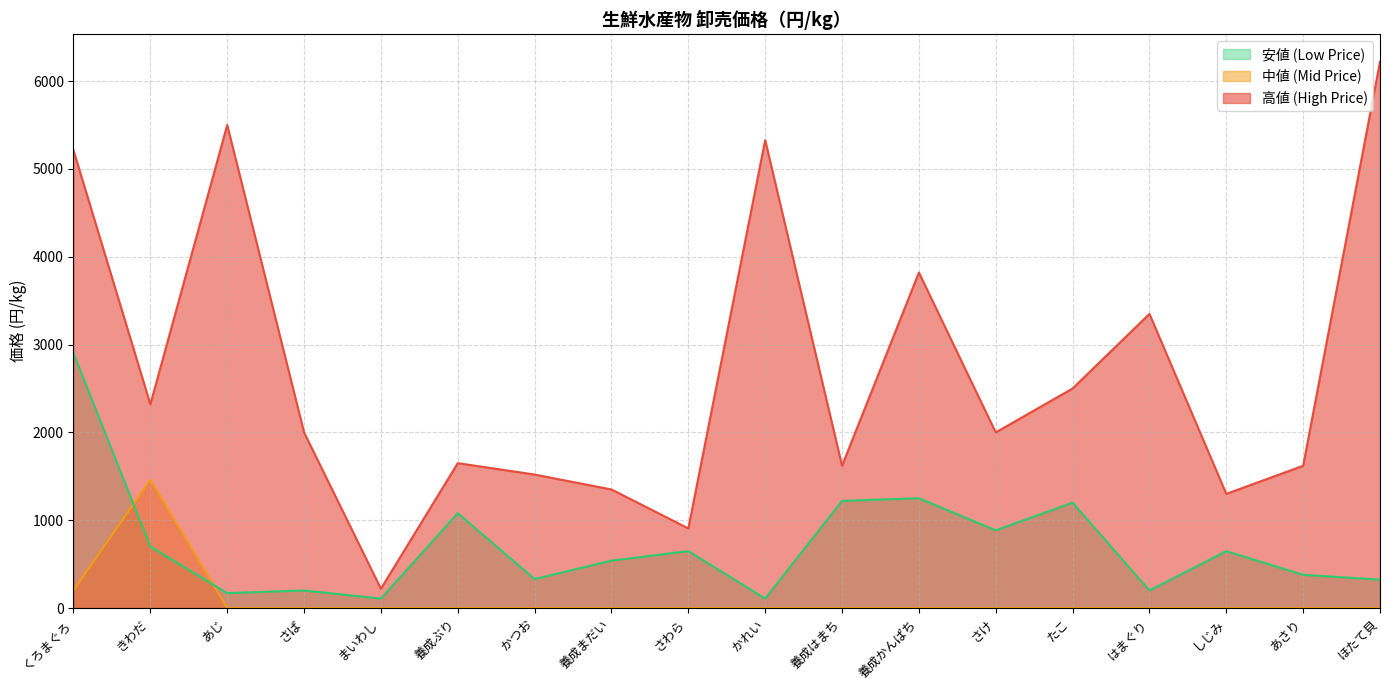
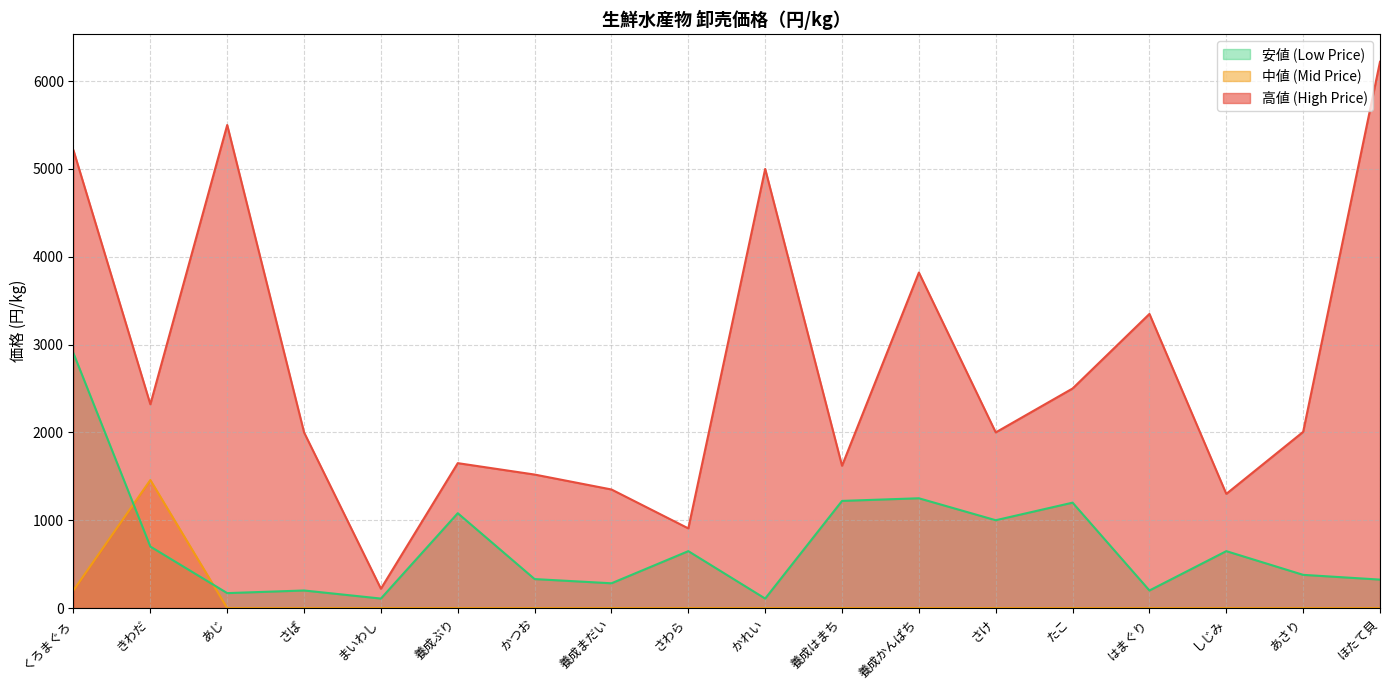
  {
    "安値 (Low Price)": {
      "くろまぐろ": 2900,
      "きわだ": 700,
      "あじ": 200,
      "さば": 200,
      "まいわし": 100,
      "養成ぶり": 1100,
      "かつお": 300,
-     "養成まだい": 500,
+     "養成まだい": 300,
      "さわら": 600,
      "かれい": 100,
      "養成はまち": 1200,
      "養成かんぱち": 1300,
-     "さけ": 900,
+     "さけ": 1000,
      "たこ": 1200,
      "はまぐり": 200,
      "しじみ": 600,
      "あさり": 400,
      "ほたて貝": 300
    },
    "中値 (Mid Price)": {
      "くろまぐろ": 200,
      "きわだ": 1500,
      "あじ": 0,
      "さば": 0,
      "まいわし": 0,
      "養成ぶり": 0,
      "かつお": 0,
      "養成まだい": 0,
      "さわら": 0,
      "かれい": 0,
      "養成はまち": 0,
      "養成かんぱち": 0,
      "さけ": 0,
      "たこ": 0,
      "はまぐり": 0,
      "しじみ": 0,
      "あさり": 0,
      "ほたて貝": 0
    },
    "高値 (High Price)": {
      "くろまぐろ": 5200,
      "きわだ": 2300,
      "あじ": 5500,
      "さば": 2000,
      "まいわし": 200,
      "養成ぶり": 1700,
      "かつお": 1500,
      "養成まだい": 1400,
      "さわら": 900,
-     "かれい": 5300,
+     "かれい": 5000,
      "養成はまち": 1600,
      "養成かんぱち": 3800,
      "さけ": 2000,
      "たこ": 2500,
      "はまぐり": 3300,
      "しじみ": 1300,
-     "あさり": 1600,
+     "あさり": 2000,
      "ほたて貝": 6200
    }
  }
